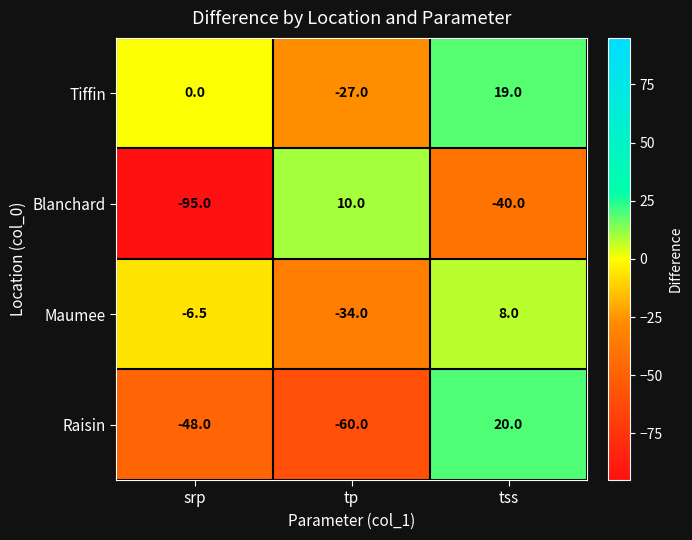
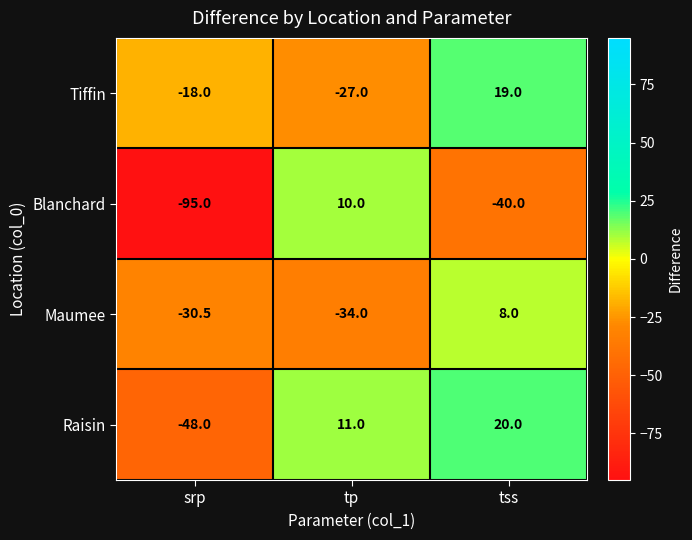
  {
    "Tiffin": {
-     "srp": 0.0,
+     "srp": -18.0,
      "tp": -27.0,
      "tss": 19.0
    },
    "Blanchard": {
      "srp": -95.0,
      "tp": 10.0,
      "tss": -40.0
    },
    "Maumee": {
-     "srp": -6.5,
+     "srp": -30.5,
      "tp": -34.0,
      "tss": 8.0
    },
    "Raisin": {
      "srp": -48.0,
-     "tp": -60.0,
+     "tp": 11.0,
      "tss": 20.0
    }
  }
